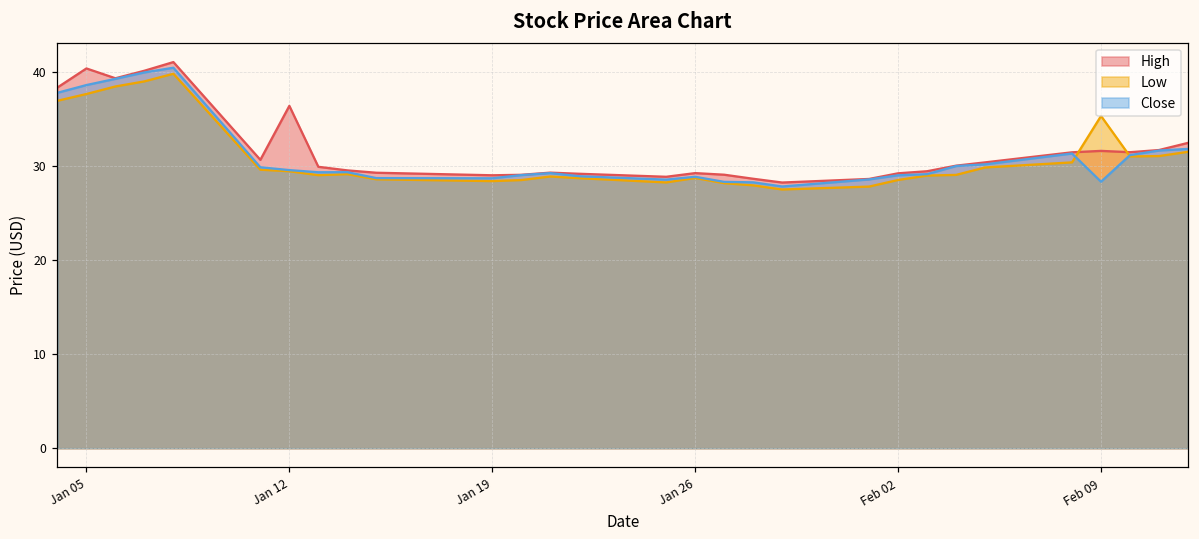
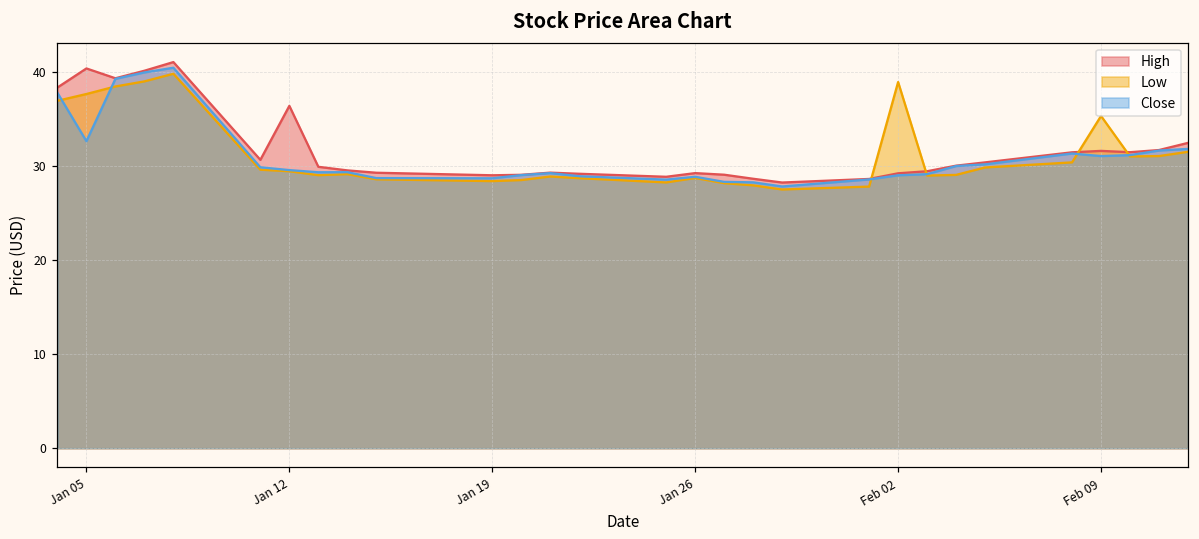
  {
    "High": {
      "Jan 05": 40,
      "Jan 12": 36,
      "Jan 19": 29,
      "Jan 26": 29,
      "Feb 09": 32
    },
    "Low": {
      "Jan 05": 38,
      "Jan 19": 28,
-     "Feb 02": 28
+     "Feb 02": 39
    },
    "Close": {
-     "Jan 05": 39,
+     "Jan 05": 33,
      "Jan 19": 29,
-     "Feb 09": 28
+     "Feb 09": 31
    }
  }
